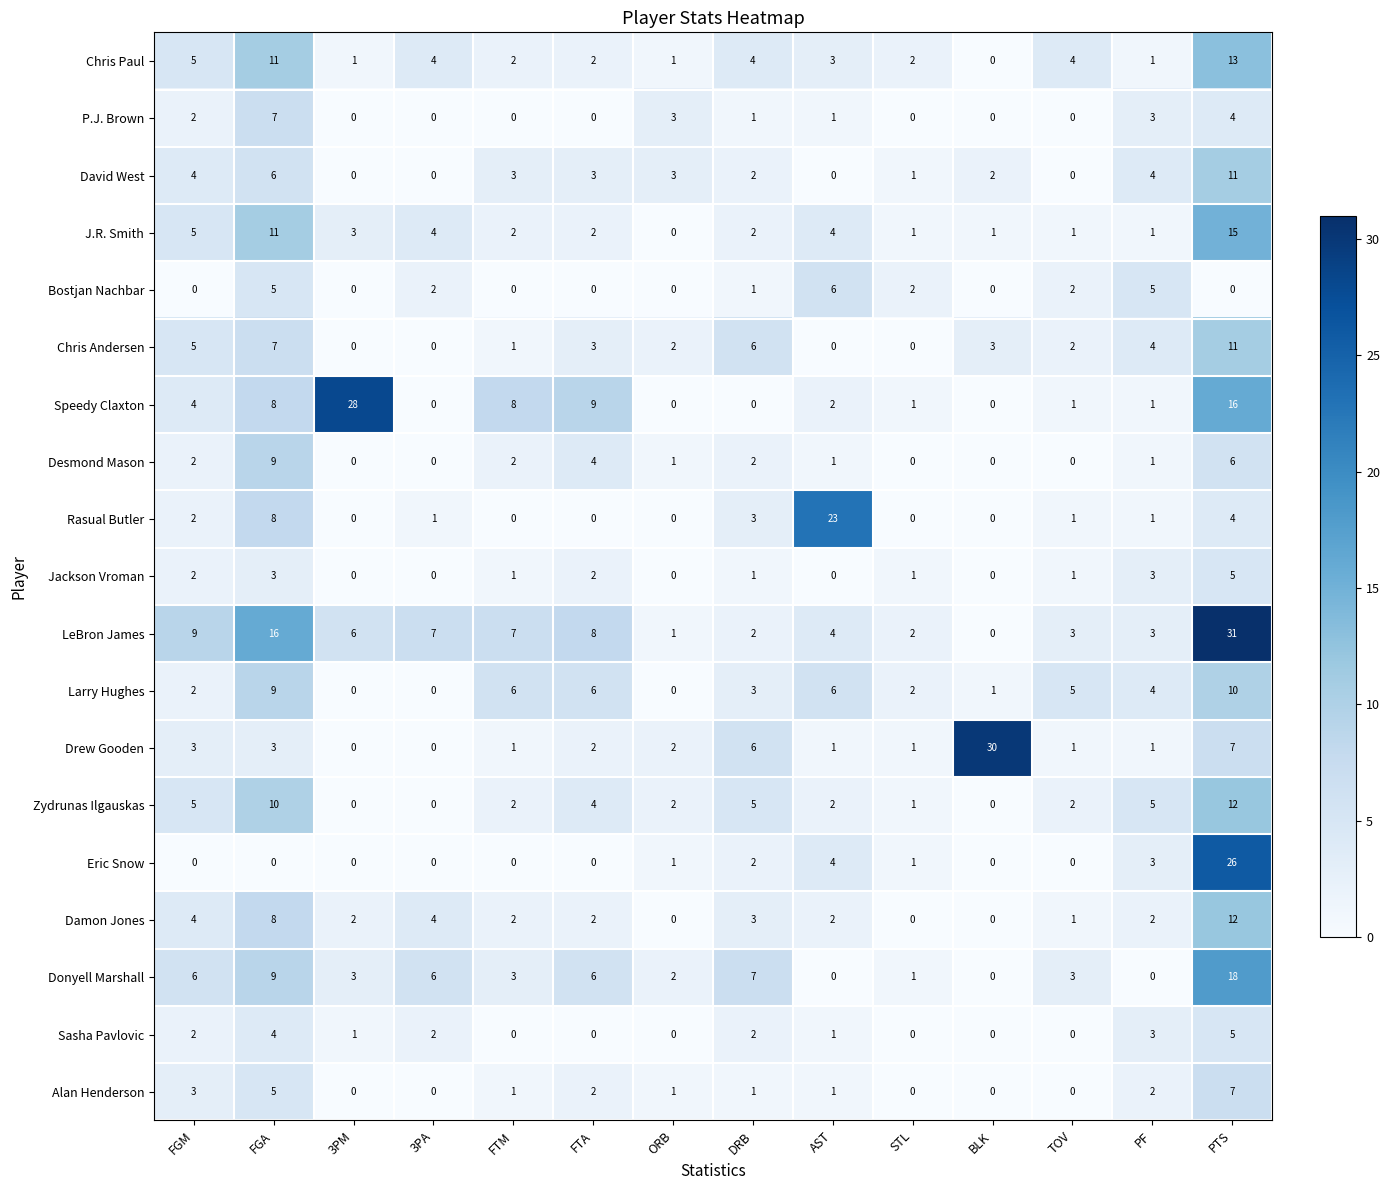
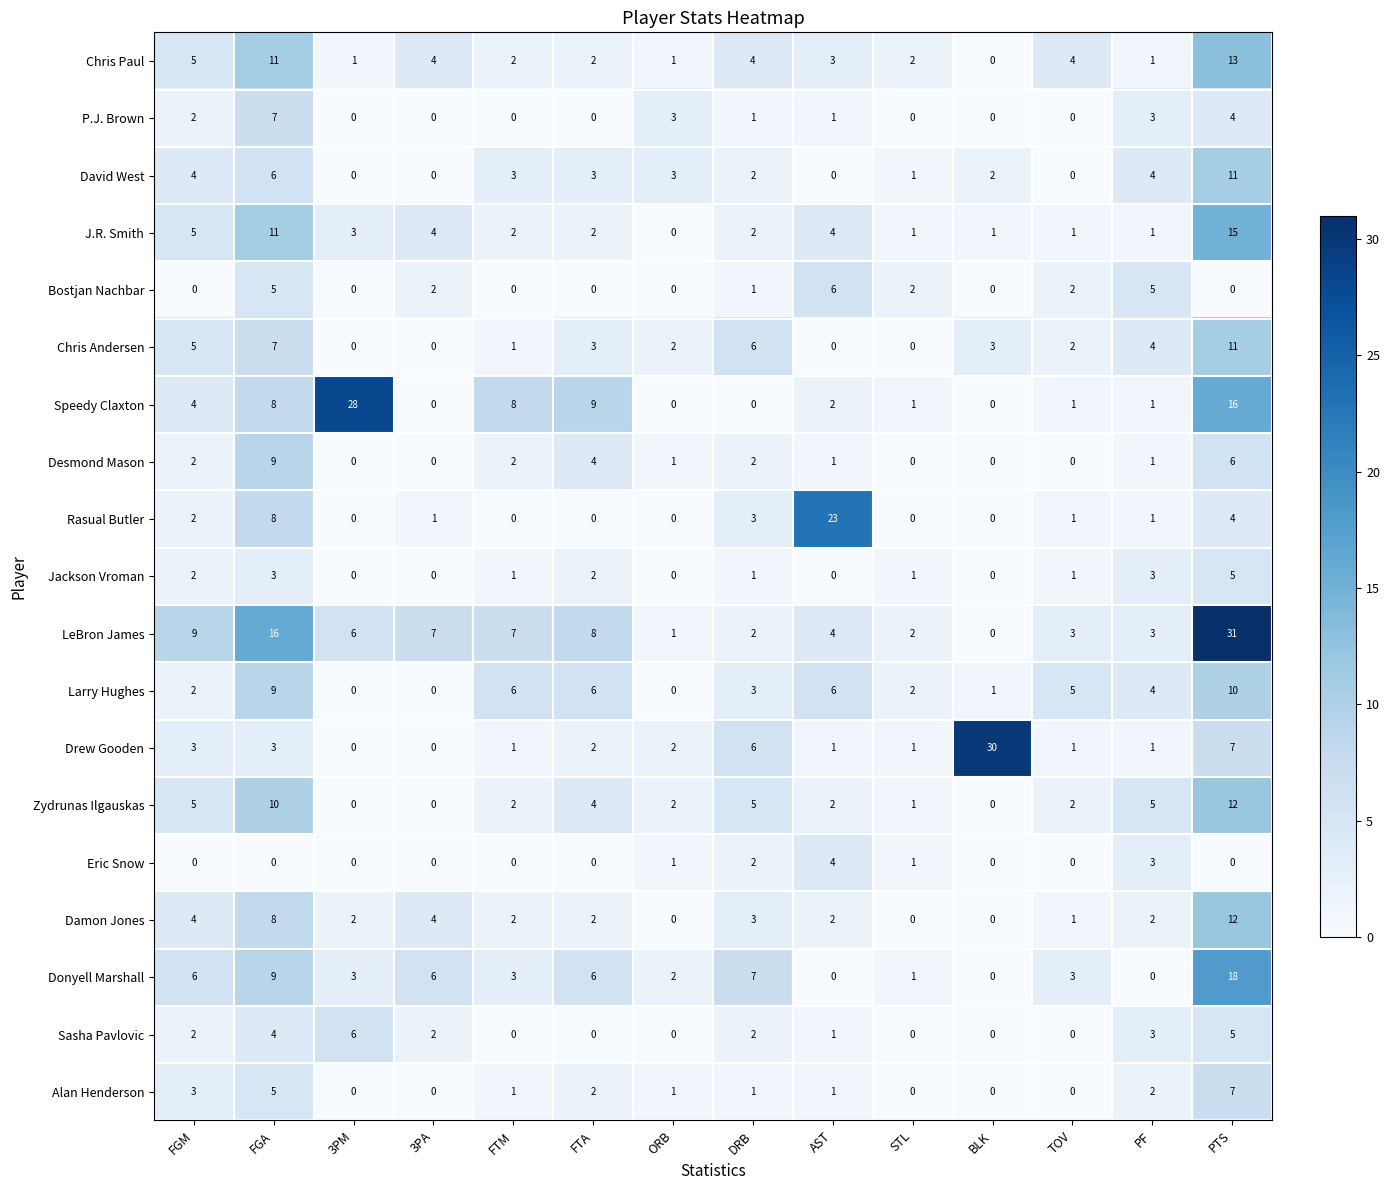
  {
    "Eric Snow": {
      "FGM": 0,
      "FGA": 0,
      "3PM": 0,
      "3PA": 0,
      "FTM": 0,
      "FTA": 0,
      "ORB": 1,
      "DRB": 2,
      "AST": 4,
      "STL": 1,
      "BLK": 0,
      "TOV": 0,
      "PF": 3,
-     "PTS": 26
+     "PTS": 0
    },
    "Sasha Pavlovic": {
      "FGM": 2,
      "FGA": 4,
-     "3PM": 1,
+     "3PM": 6,
      "3PA": 2,
      "FTM": 0,
      "FTA": 0,
      "ORB": 0,
      "DRB": 2,
      "AST": 1,
      "STL": 0,
      "BLK": 0,
      "TOV": 0,
      "PF": 3,
      "PTS": 5
    }
  }
